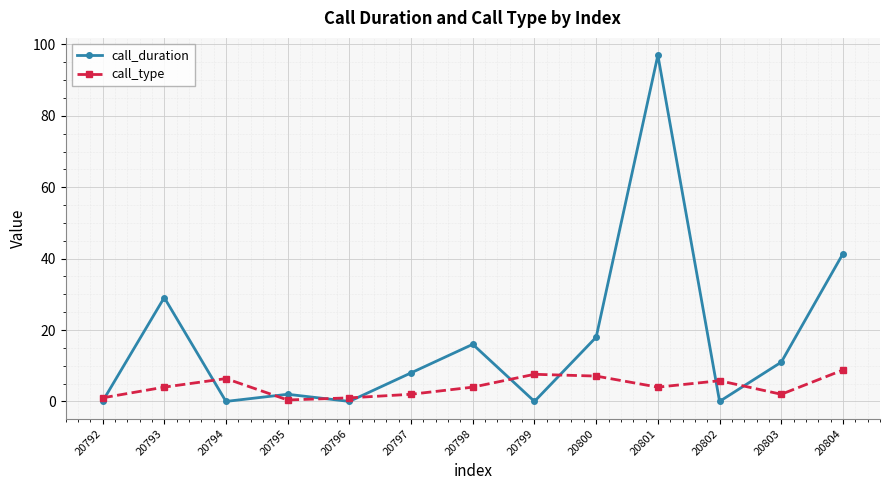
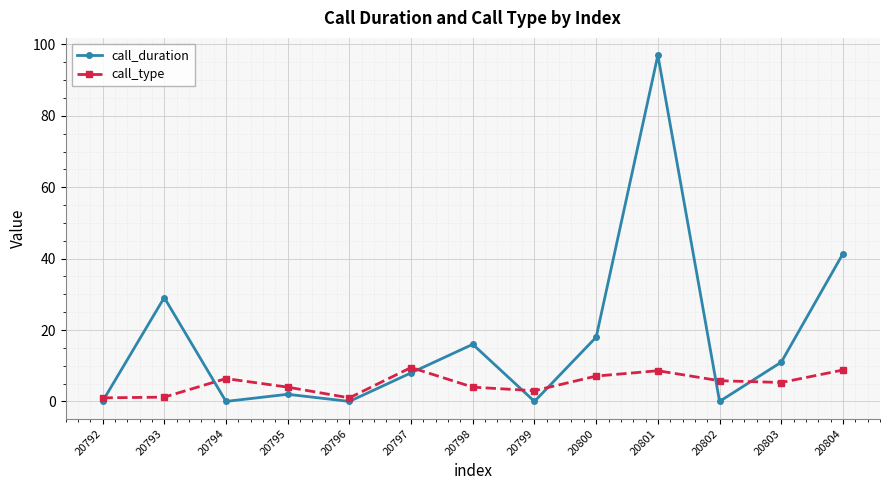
  {
    "call_duration": {
      "20792": 0,
      "20793": 29,
      "20794": 0,
      "20795": 2,
      "20796": 0,
      "20797": 8,
      "20798": 16,
      "20799": 0,
      "20800": 18,
      "20801": 97,
      "20802": 0,
      "20803": 11,
      "20804": 41
    },
    "call_type": {
      "20792": 1,
-     "20793": 4,
+     "20793": 1,
      "20794": 6,
-     "20795": 0,
+     "20795": 4,
      "20796": 1,
-     "20797": 2,
+     "20797": 10,
      "20798": 4,
-     "20799": 8,
+     "20799": 3,
      "20800": 7,
-     "20801": 4,
+     "20801": 9,
      "20802": 6,
-     "20803": 2,
+     "20803": 5,
      "20804": 9
    }
  }
